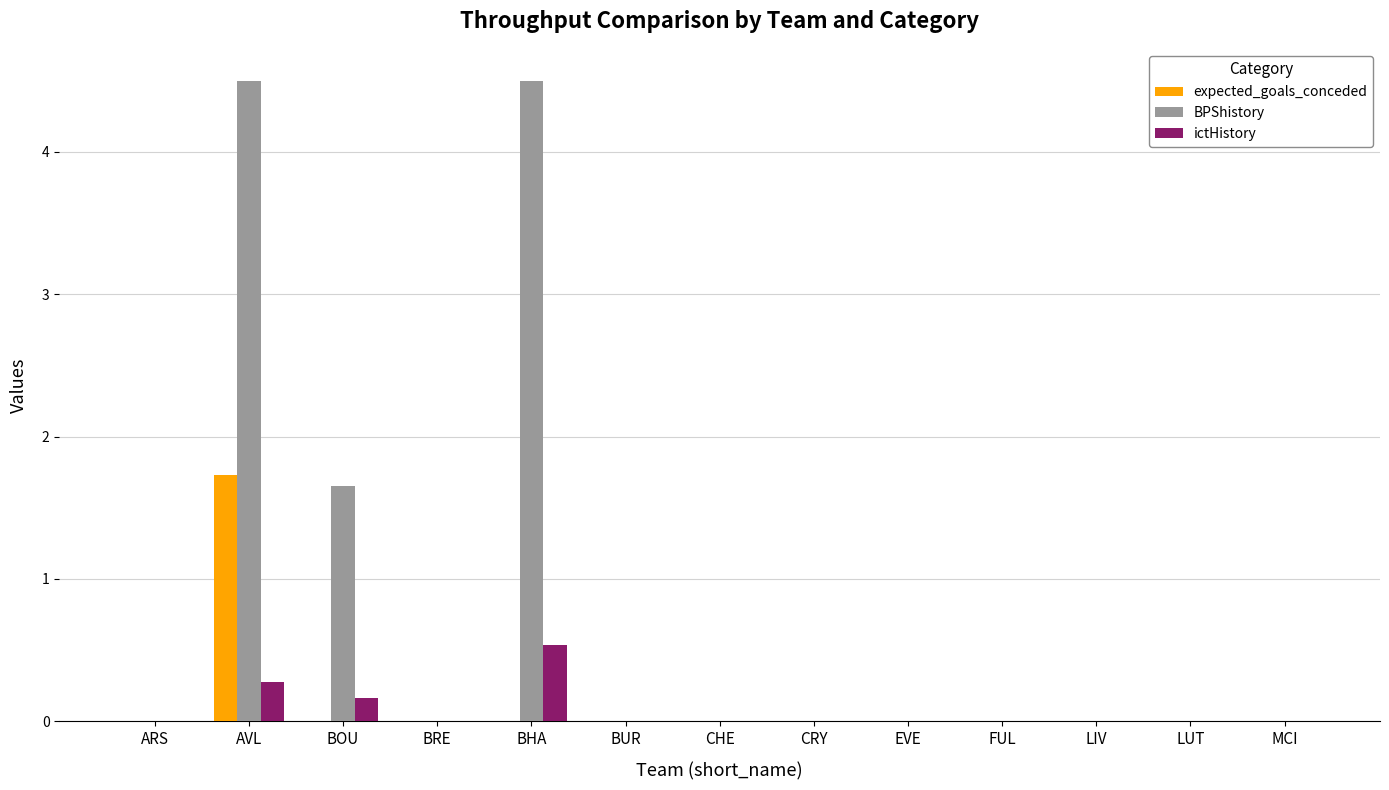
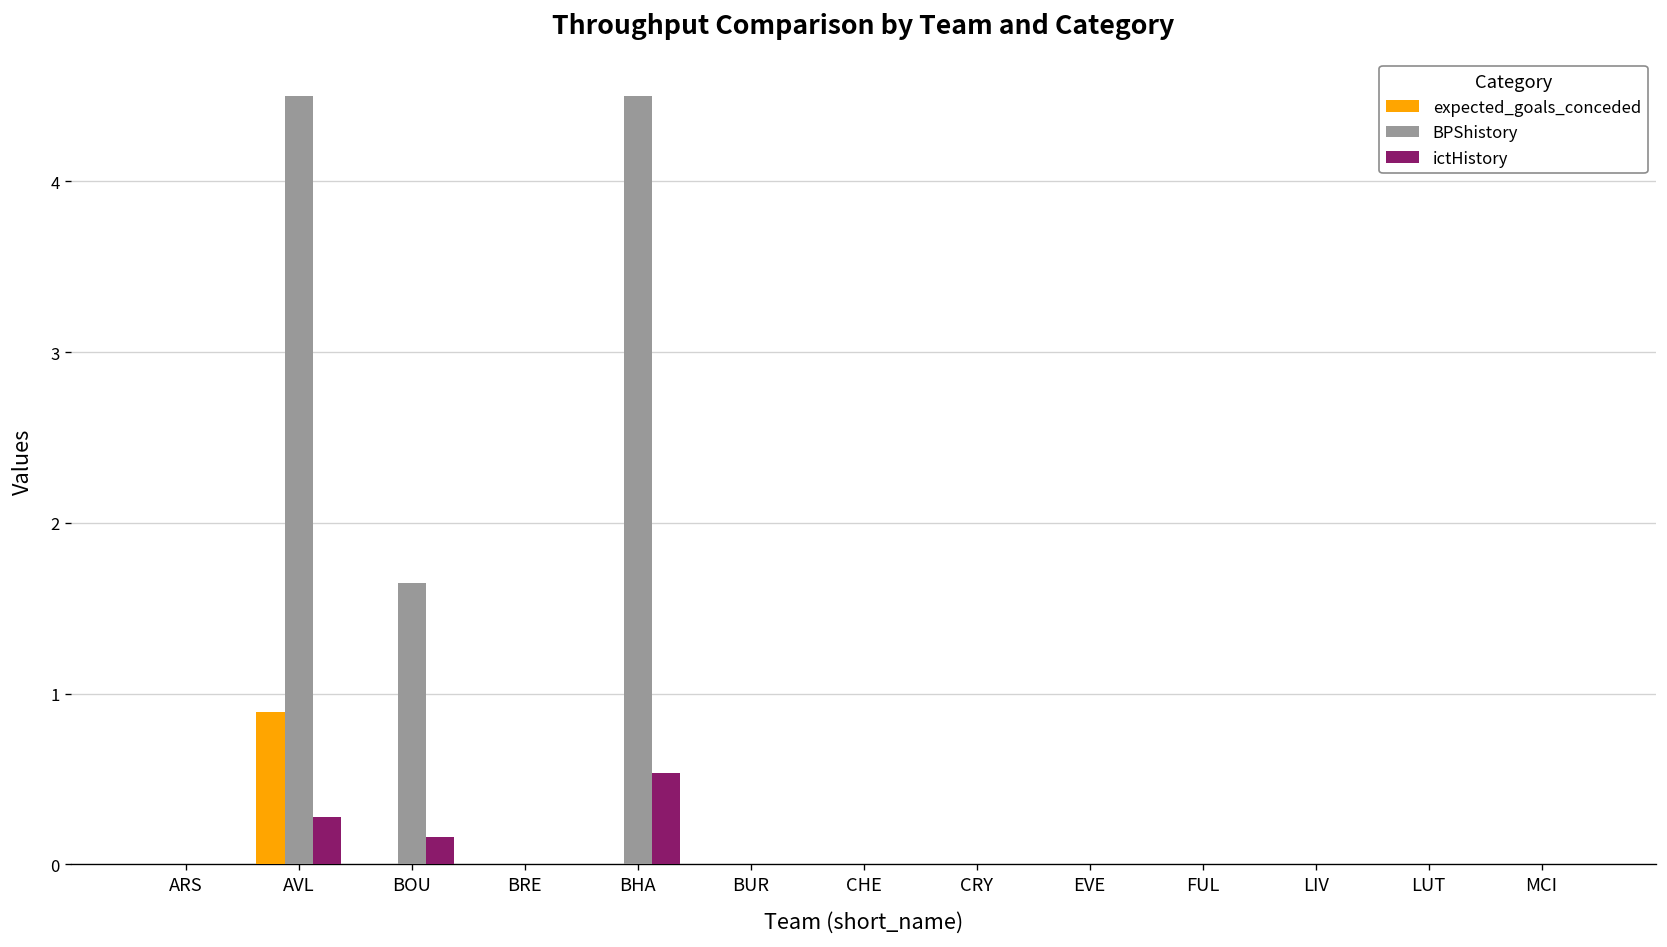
  {
    "expected_goals_conceded": {
      "ARS": 0.00,
-     "AVL": 1.73,
+     "AVL": 0.89,
      "BOU": 0.00,
      "BRE": 0.00,
      "BHA": 0.00,
      "BUR": 0.00,
      "CHE": 0.00,
      "CRY": 0.00,
      "EVE": 0.00,
      "FUL": 0.00,
      "LIV": 0.00,
      "LUT": 0.00,
      "MCI": 0.00
    },
    "BPShistory": {
      "ARS": 0.00,
      "AVL": 4.50,
      "BOU": 1.65,
      "BRE": 0.00,
      "BHA": 4.50,
      "BUR": 0.00,
      "CHE": 0.00,
      "CRY": 0.00,
      "EVE": 0.00,
      "FUL": 0.00,
      "LIV": 0.00,
      "LUT": 0.00,
      "MCI": 0.00
    },
    "ictHistory": {
      "ARS": 0.00,
      "AVL": 0.28,
      "BOU": 0.16,
      "BRE": 0.00,
      "BHA": 0.53,
      "BUR": 0.00,
      "CHE": 0.00,
      "CRY": 0.00,
      "EVE": 0.00,
      "FUL": 0.00,
      "LIV": 0.00,
      "LUT": 0.00,
      "MCI": 0.00
    }
  }
